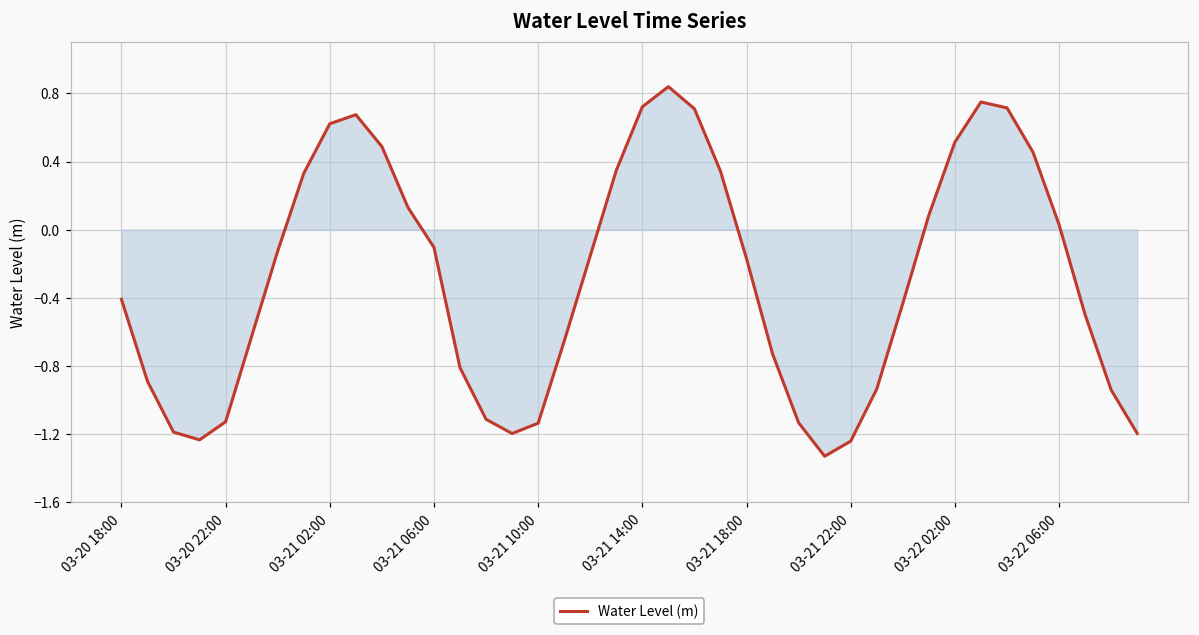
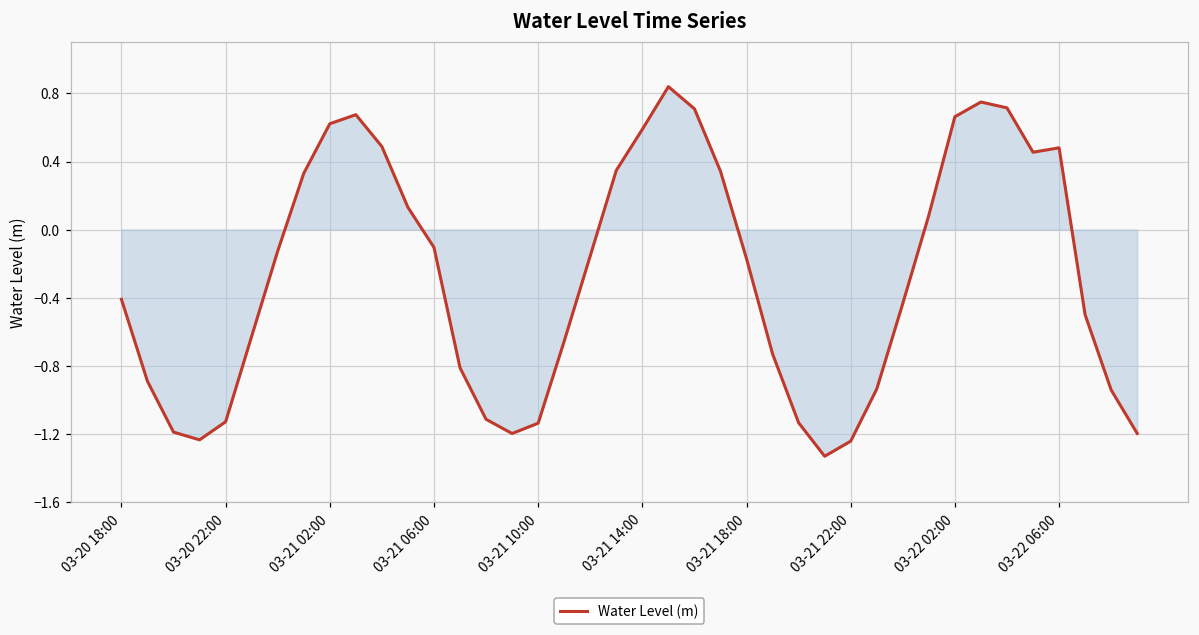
  {
    "Water Level (m)": {
      "03-20 18:00": -0.41,
      "03-20 22:00": -1.13,
      "03-21 06:00": -0.10,
      "03-21 10:00": -1.14,
-     "03-21 14:00": 0.72,
+     "03-21 14:00": 0.59,
      "03-21 18:00": -0.17,
      "03-21 22:00": -1.24,
-     "03-22 02:00": 0.51,
-     "03-22 06:00": 0.03
+     "03-22 02:00": 0.66,
+     "03-22 06:00": 0.48
    }
  }
